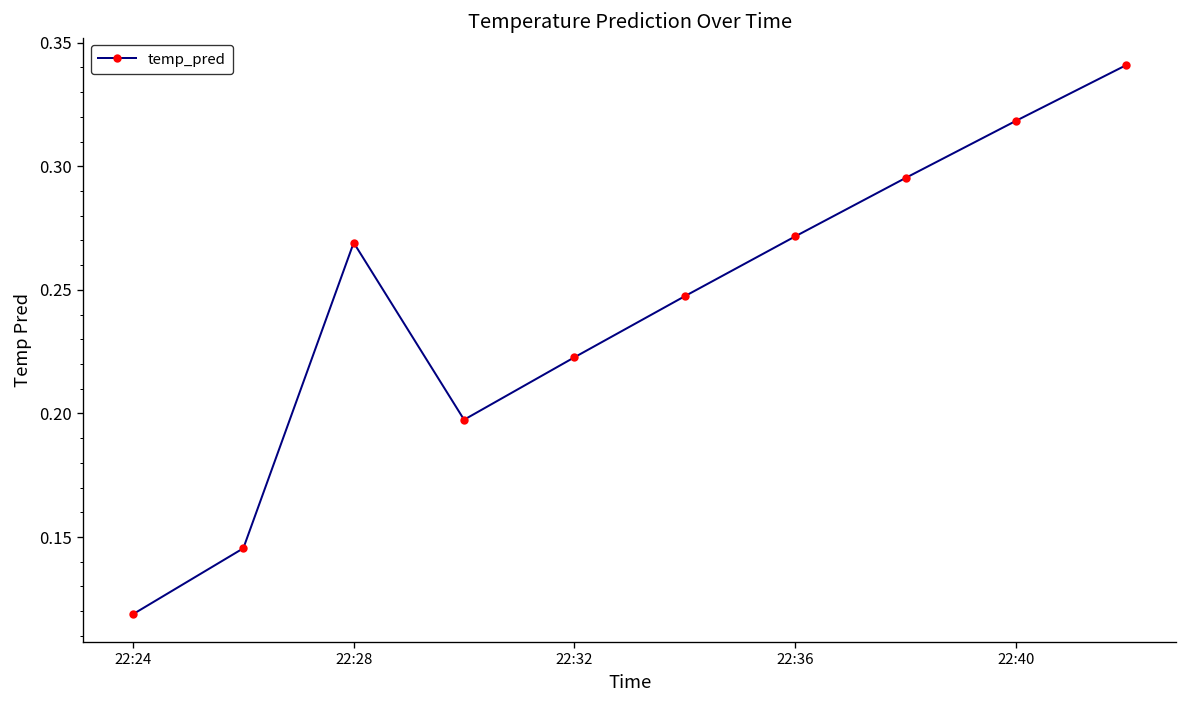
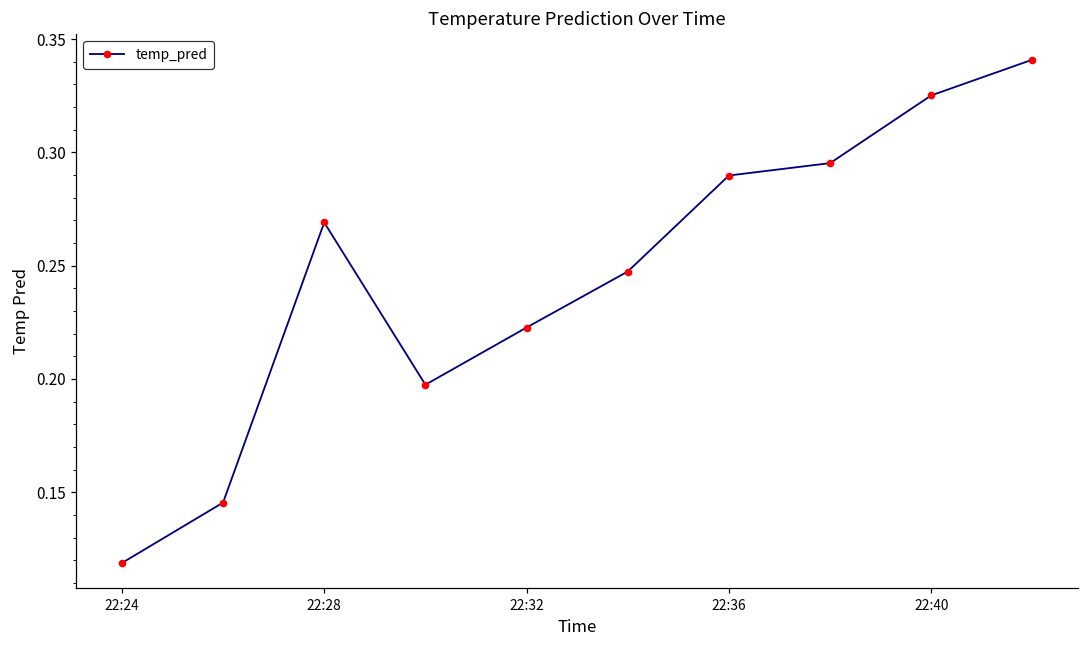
  {
    "22:24": 0.119,
    "22:28": 0.269,
    "22:32": 0.223,
-   "22:36": 0.272,
-   "22:40": 0.318
+   "22:36": 0.290,
+   "22:40": 0.325
  }
